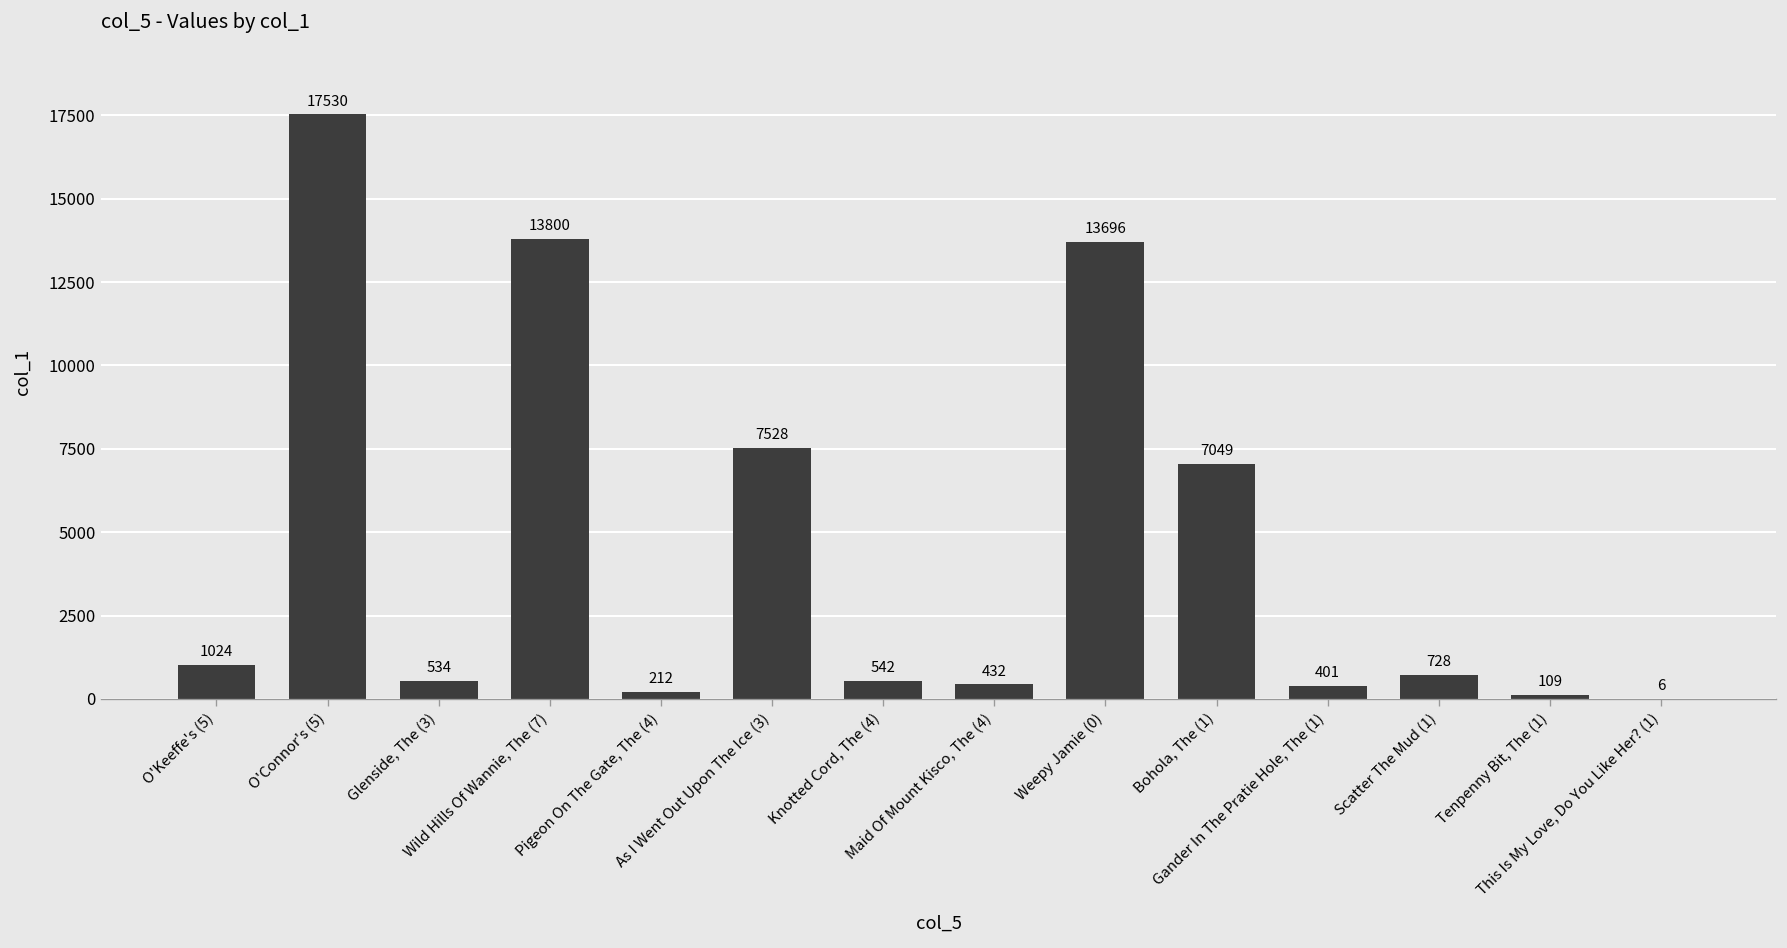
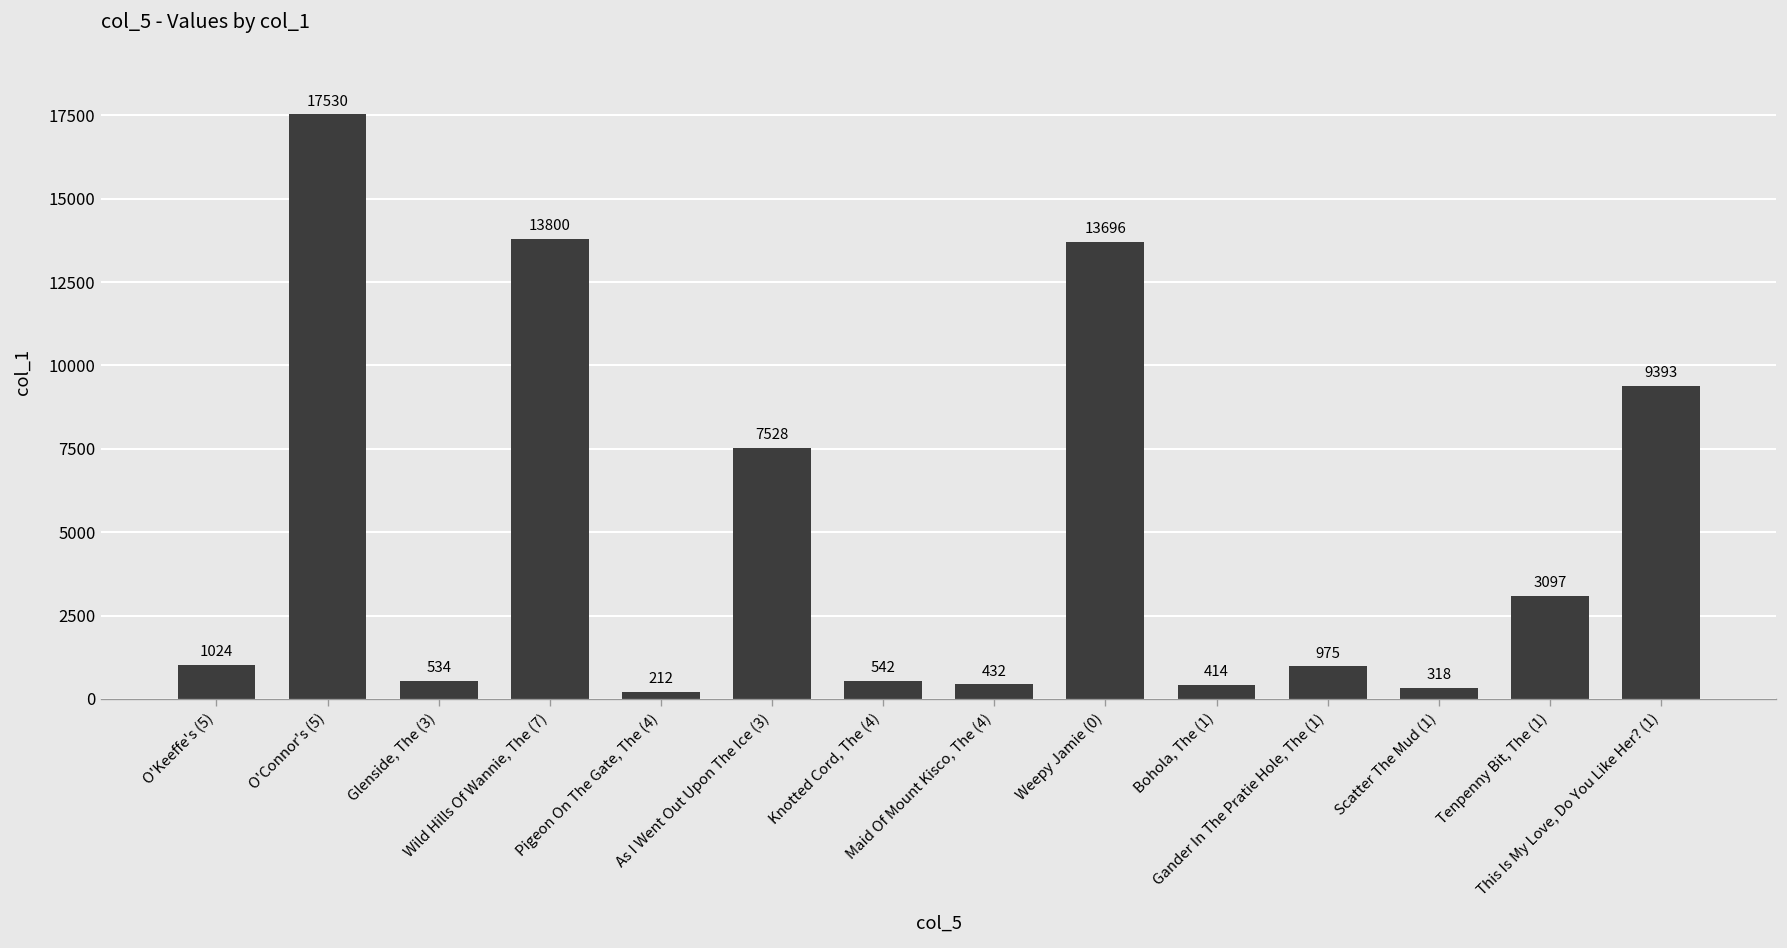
  {
    "O'Keeffe's (5)": 1024,
    "O'Connor's (5)": 17530,
    "Glenside, The (3)": 534,
    "Wild Hills Of Wannie, The (7)": 13800,
    "Pigeon On The Gate, The (4)": 212,
    "As I Went Out Upon The Ice (3)": 7528,
    "Knotted Cord, The (4)": 542,
    "Maid Of Mount Kisco, The (4)": 432,
    "Weepy Jamie (0)": 13696,
-   "Bohola, The (1)": 7049,
-   "Gander In The Pratie Hole, The (1)": 401,
-   "Scatter The Mud (1)": 728,
-   "Tenpenny Bit, The (1)": 109,
-   "This Is My Love, Do You Like Her? (1)": 6
+   "Bohola, The (1)": 414,
+   "Gander In The Pratie Hole, The (1)": 975,
+   "Scatter The Mud (1)": 318,
+   "Tenpenny Bit, The (1)": 3097,
+   "This Is My Love, Do You Like Her? (1)": 9393
  }
